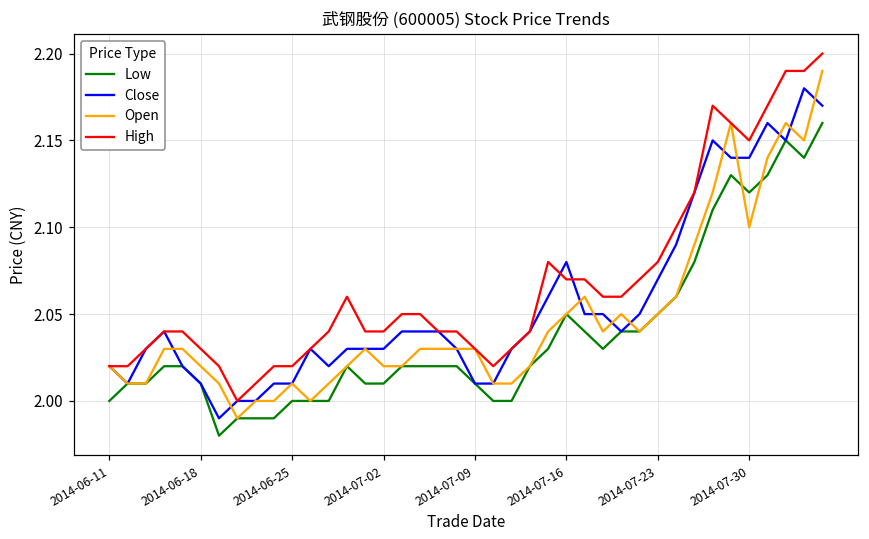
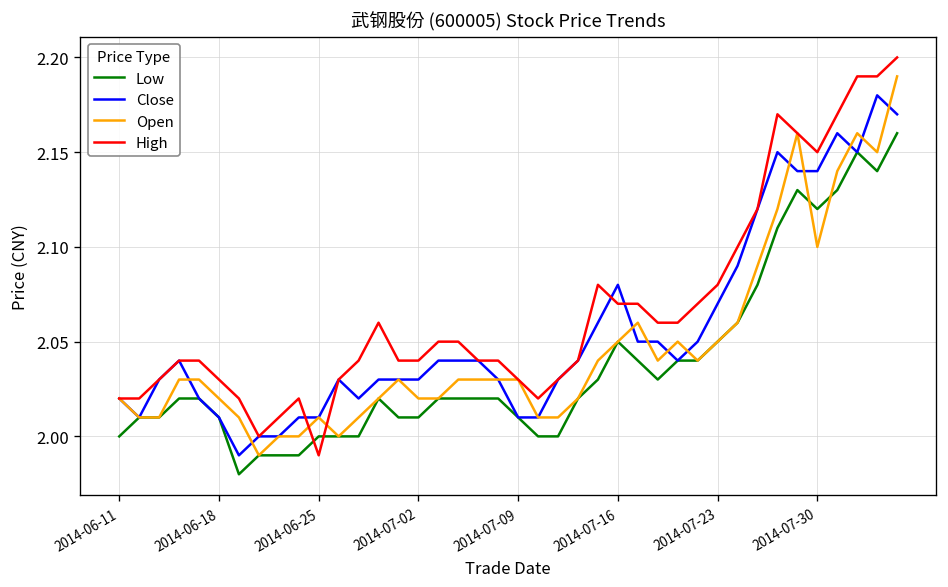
  {
    "Low": {
      "2014-06-11": 2.00,
      "2014-06-25": 2.00,
      "2014-07-02": 2.01,
      "2014-07-30": 2.12
    },
    "Close": {
      "2014-07-02": 2.03,
      "2014-07-16": 2.08,
      "2014-07-23": 2.07,
      "2014-07-30": 2.14
    },
    "Open": {
      "2014-06-18": 2.02,
      "2014-07-02": 2.02,
      "2014-07-30": 2.10
    },
    "High": {
      "2014-06-18": 2.03,
-     "2014-06-25": 2.02,
+     "2014-06-25": 1.99,
      "2014-07-02": 2.04,
      "2014-07-16": 2.07,
      "2014-07-23": 2.08,
      "2014-07-30": 2.15
    }
  }
